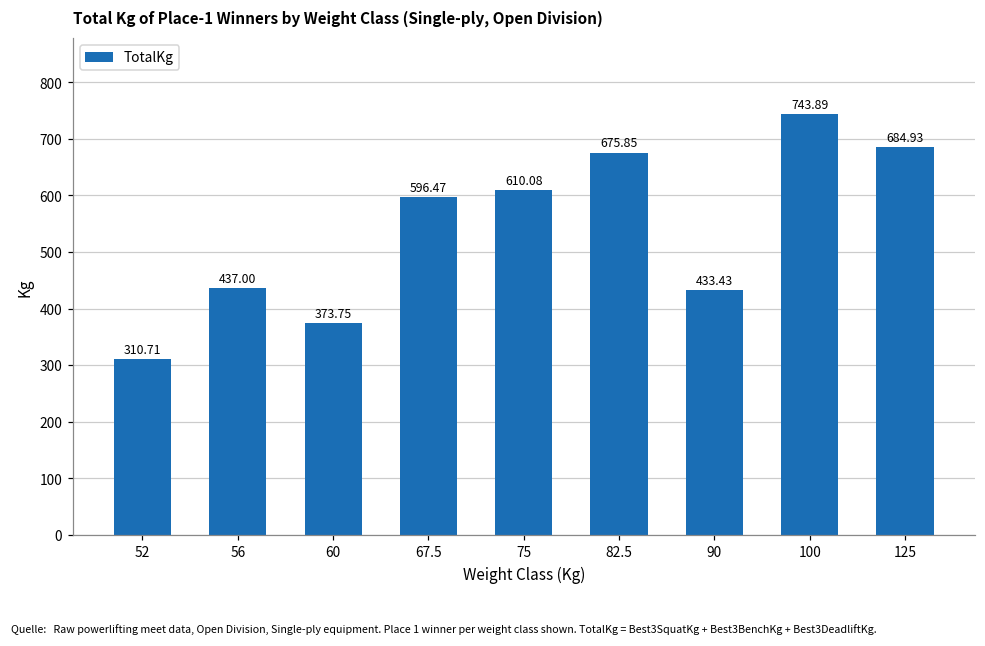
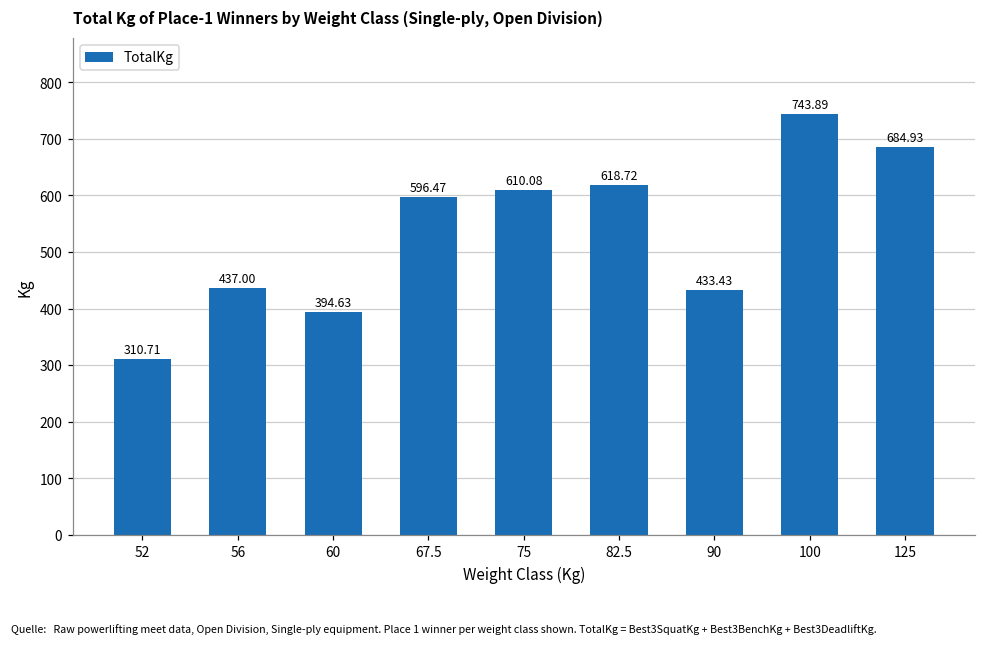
  {
    "52": 310.71,
    "56": 437.00,
-   "60": 373.75,
+   "60": 394.63,
    "67.5": 596.47,
    "75": 610.08,
-   "82.5": 675.85,
+   "82.5": 618.72,
    "90": 433.43,
    "100": 743.89,
    "125": 684.93
  }
